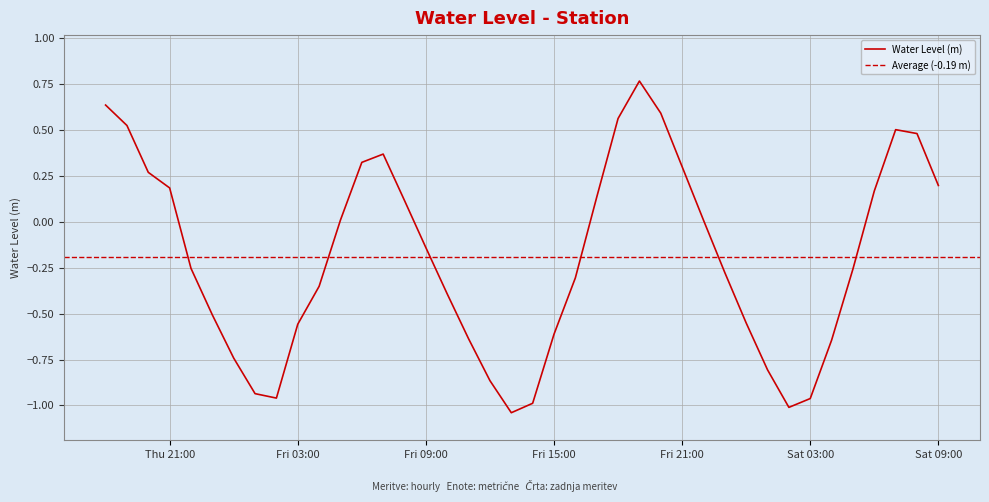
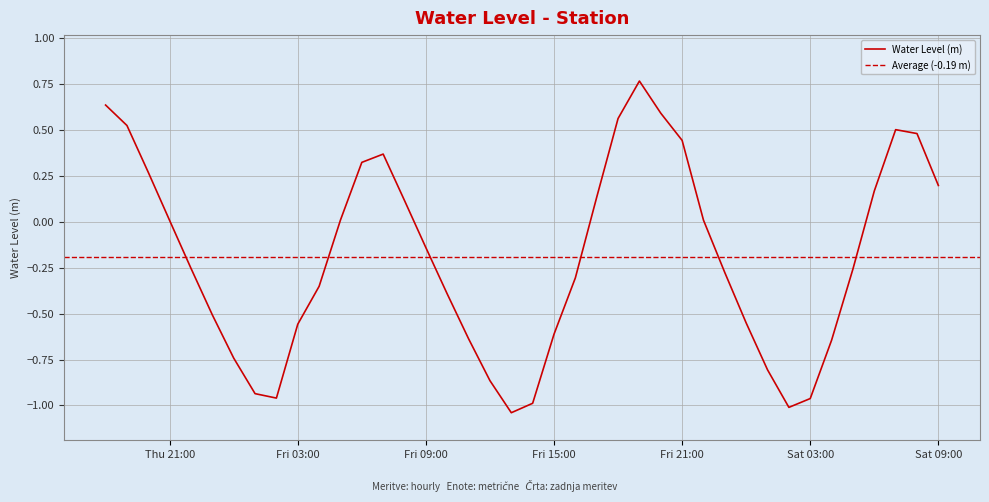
  {
-   "Thu 21:00": 0.18,
+   "Thu 21:00": 0.01,
    "Fri 03:00": -0.56,
    "Fri 09:00": -0.14,
    "Fri 15:00": -0.61,
-   "Fri 21:00": 0.30,
+   "Fri 21:00": 0.44,
    "Sat 03:00": -0.96,
    "Sat 09:00": 0.20
  }
